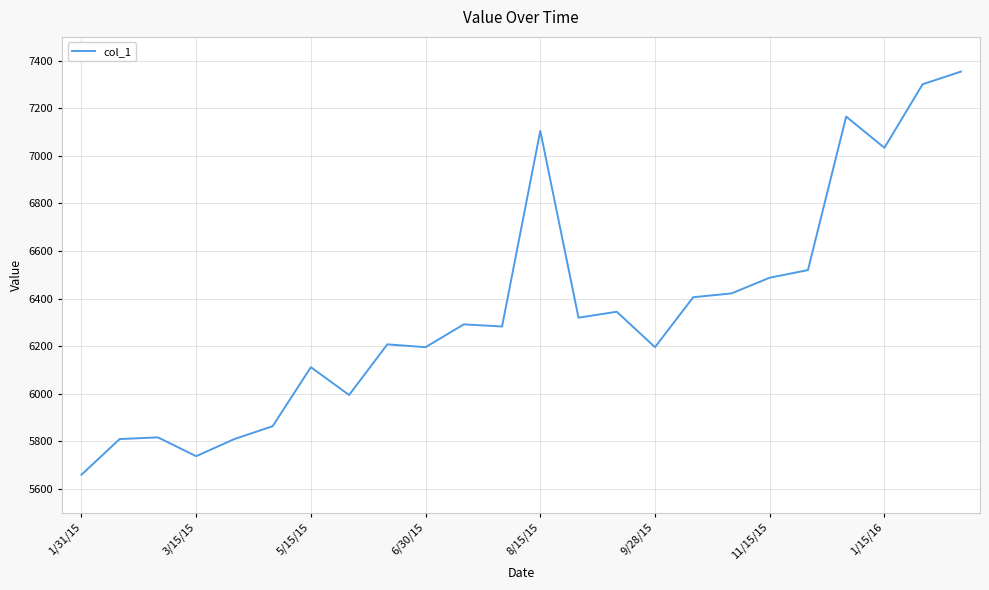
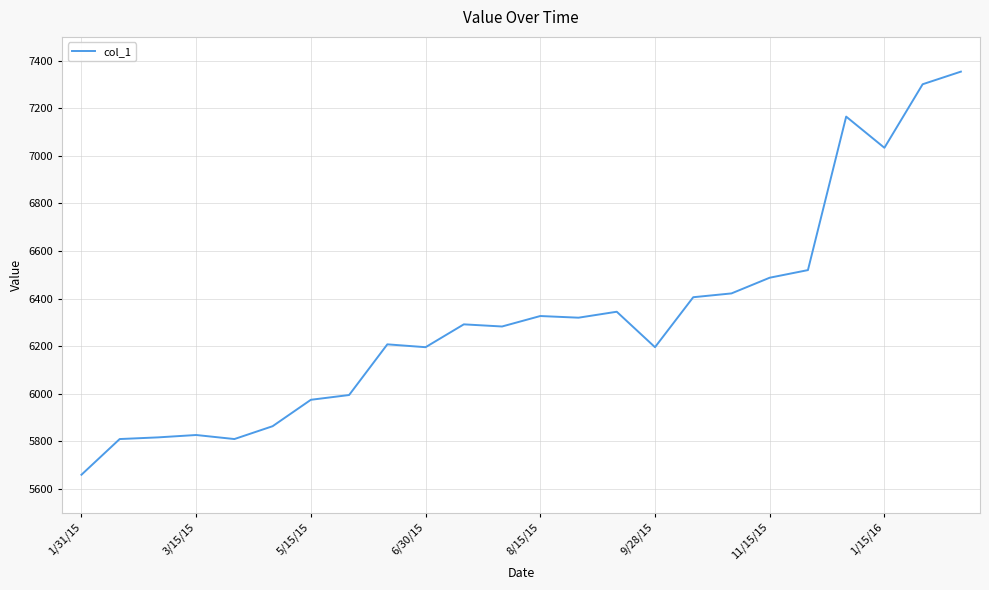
  {
    "1/31/15": 5660,
-   "3/15/15": 5740,
-   "5/15/15": 6110,
+   "3/15/15": 5830,
+   "5/15/15": 5980,
    "6/30/15": 6200,
-   "8/15/15": 7110,
+   "8/15/15": 6330,
    "9/28/15": 6200,
    "11/15/15": 6490,
    "1/15/16": 7030
  }
